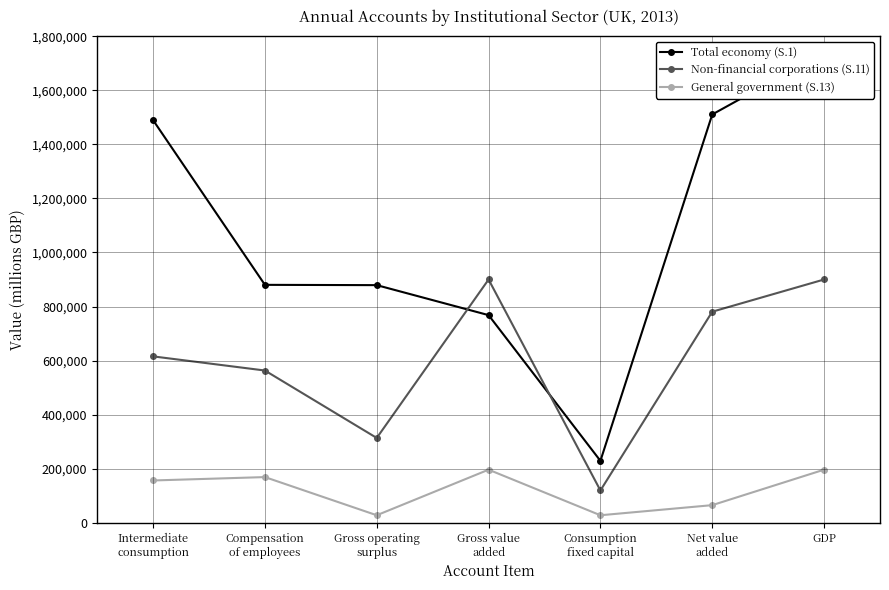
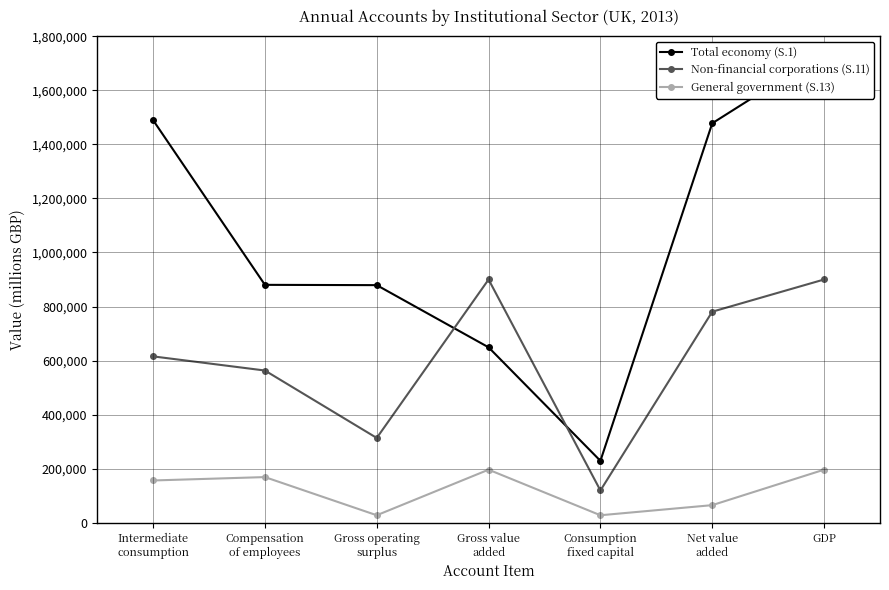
  {
    "Total economy (S.1)": {
      "Intermediate consumption": "1,490,000",
      "Compensation of employees": "880,000",
      "Gross operating surplus": "880,000",
-     "Gross value added": "770,000",
+     "Gross value added": "650,000",
      "Consumption fixed capital": "230,000",
-     "Net value added": "1,510,000"
+     "Net value added": "1,480,000"
    },
    "Non-financial corporations (S.11)": {
      "Intermediate consumption": "620,000",
      "Compensation of employees": "560,000",
      "Gross operating surplus": "310,000",
      "Gross value added": "900,000",
      "Consumption fixed capital": "120,000",
      "Net value added": "780,000",
      "GDP": "900,000"
    },
    "General government (S.13)": {
      "Intermediate consumption": "160,000",
      "Compensation of employees": "170,000",
      "Gross operating surplus": "30,000",
      "Gross value added": "200,000",
      "Consumption fixed capital": "30,000",
      "Net value added": "60,000",
      "GDP": "200,000"
    }
  }
